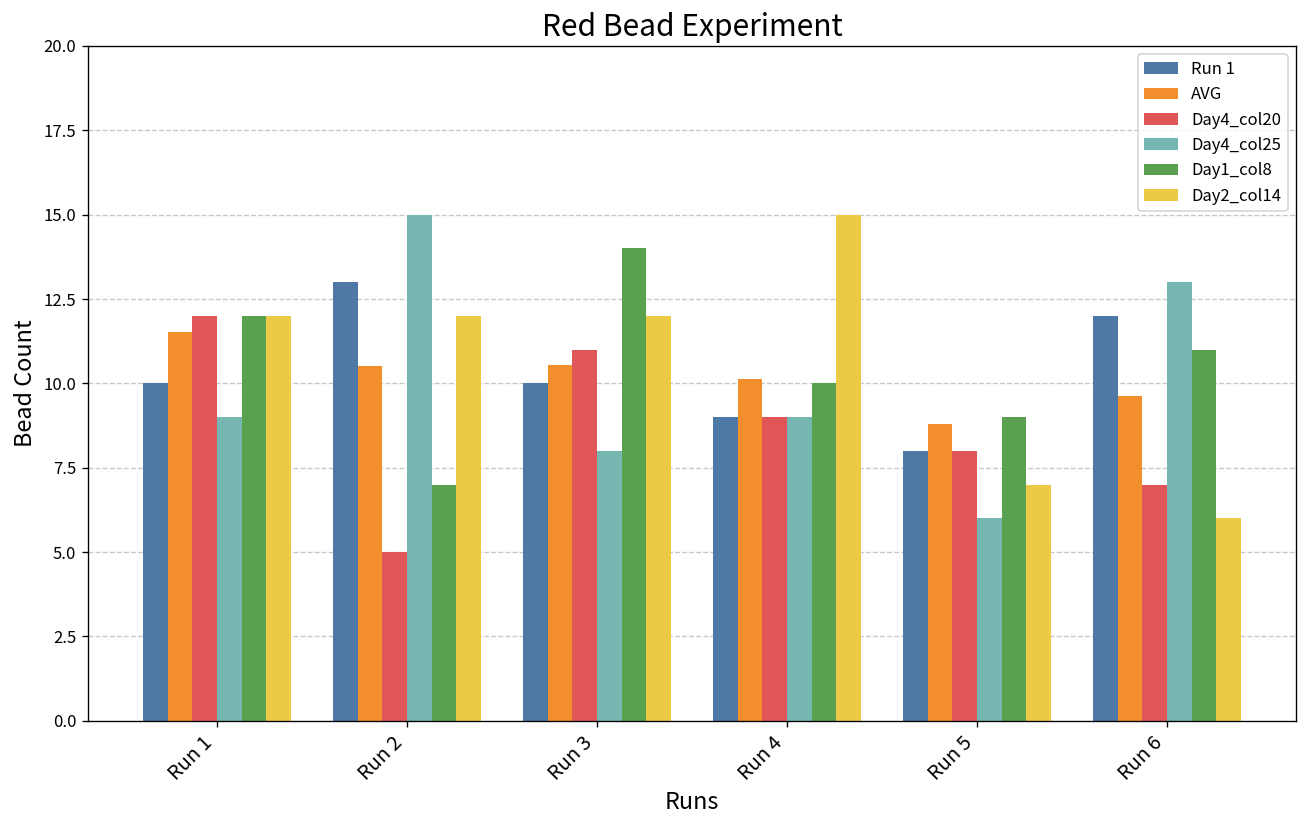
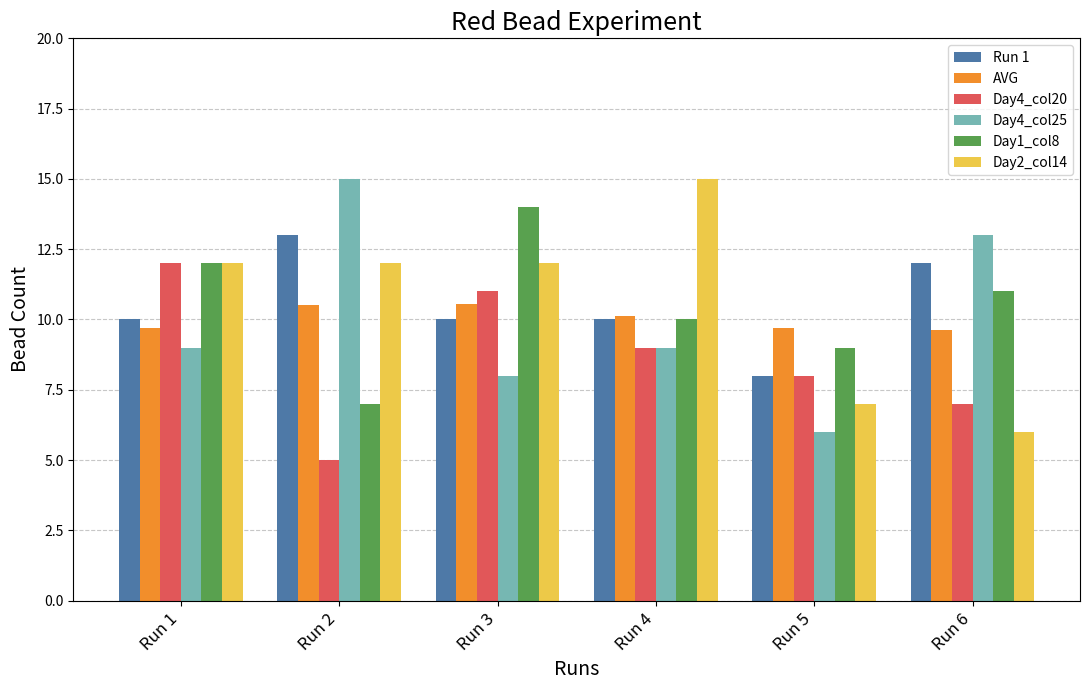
  {
    "Run 1": {
      "Run 1": 10,
      "Run 2": 13,
      "Run 3": 10,
-     "Run 4": 9,
+     "Run 4": 10,
      "Run 5": 8,
      "Run 6": 12
    },
    "AVG": {
-     "Run 1": 11.5,
+     "Run 1": 9.7,
      "Run 2": 10.5,
      "Run 3": 10.5,
      "Run 4": 10.1,
-     "Run 5": 8.8,
+     "Run 5": 9.7,
      "Run 6": 9.6
    },
    "Day4_col20": {
      "Run 1": 12.0,
      "Run 2": 5.0,
      "Run 3": 11.0,
      "Run 4": 9.0,
      "Run 5": 8.0,
      "Run 6": 7.0
    },
    "Day4_col25": {
      "Run 1": 9.0,
      "Run 2": 15.0,
      "Run 3": 8.0,
      "Run 4": 9.0,
      "Run 5": 6.0,
      "Run 6": 13.0
    },
    "Day1_col8": {
      "Run 1": 12.0,
      "Run 2": 7.0,
      "Run 3": 14.0,
      "Run 4": 10.0,
      "Run 5": 9.0,
      "Run 6": 11.0
    },
    "Day2_col14": {
      "Run 1": 12.0,
      "Run 2": 12.0,
      "Run 3": 12.0,
      "Run 4": 15.0,
      "Run 5": 7.0,
      "Run 6": 6.0
    }
  }
